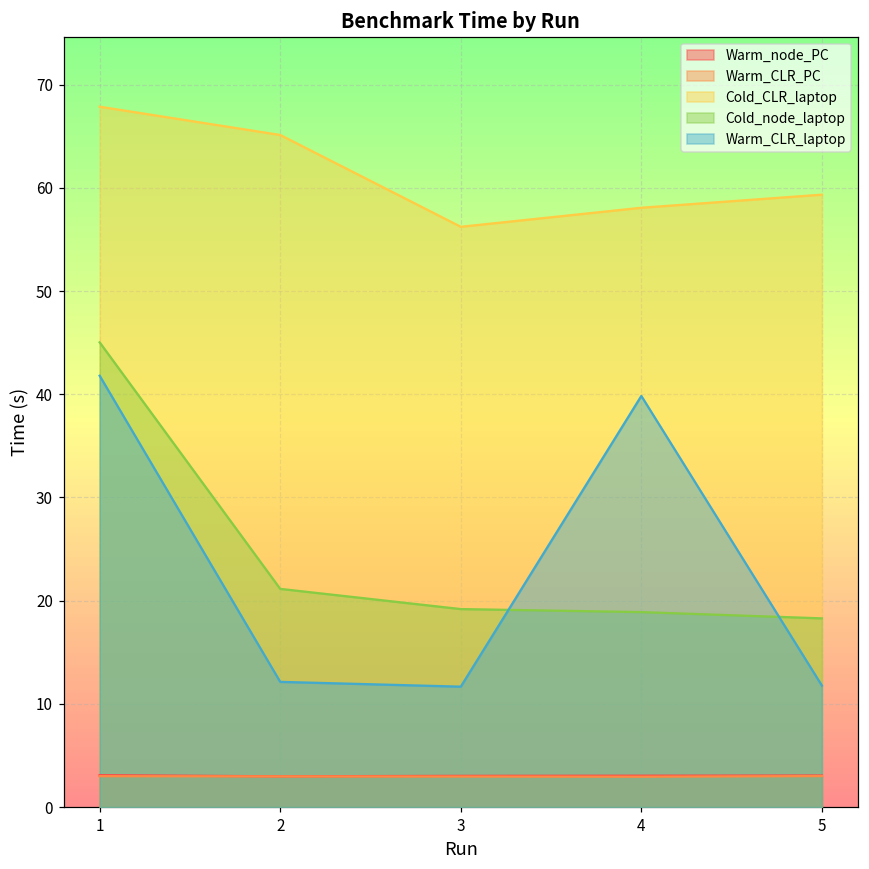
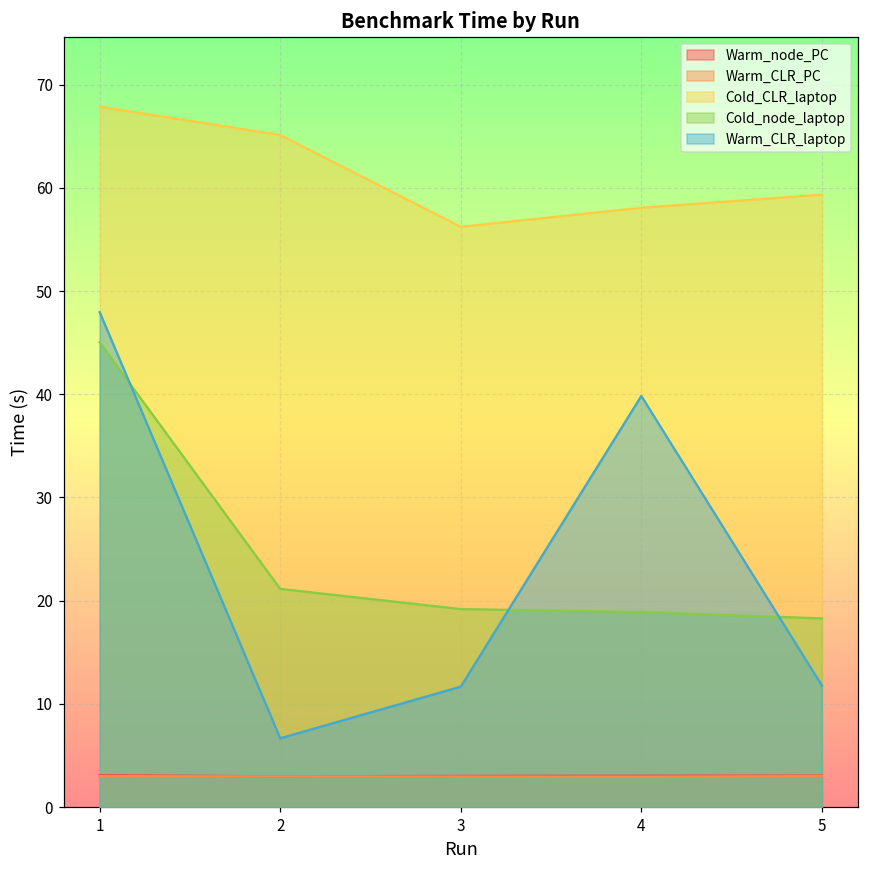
  {
    "Cold_node_laptop": {
      "1": 45,
      "2": 21,
      "3": 19,
      "4": 19,
      "5": 18
    },
    "Warm_CLR_laptop": {
-     "1": 42,
-     "2": 12,
+     "1": 48,
+     "2": 7,
      "3": 12,
      "4": 40,
      "5": 12
    }
  }
